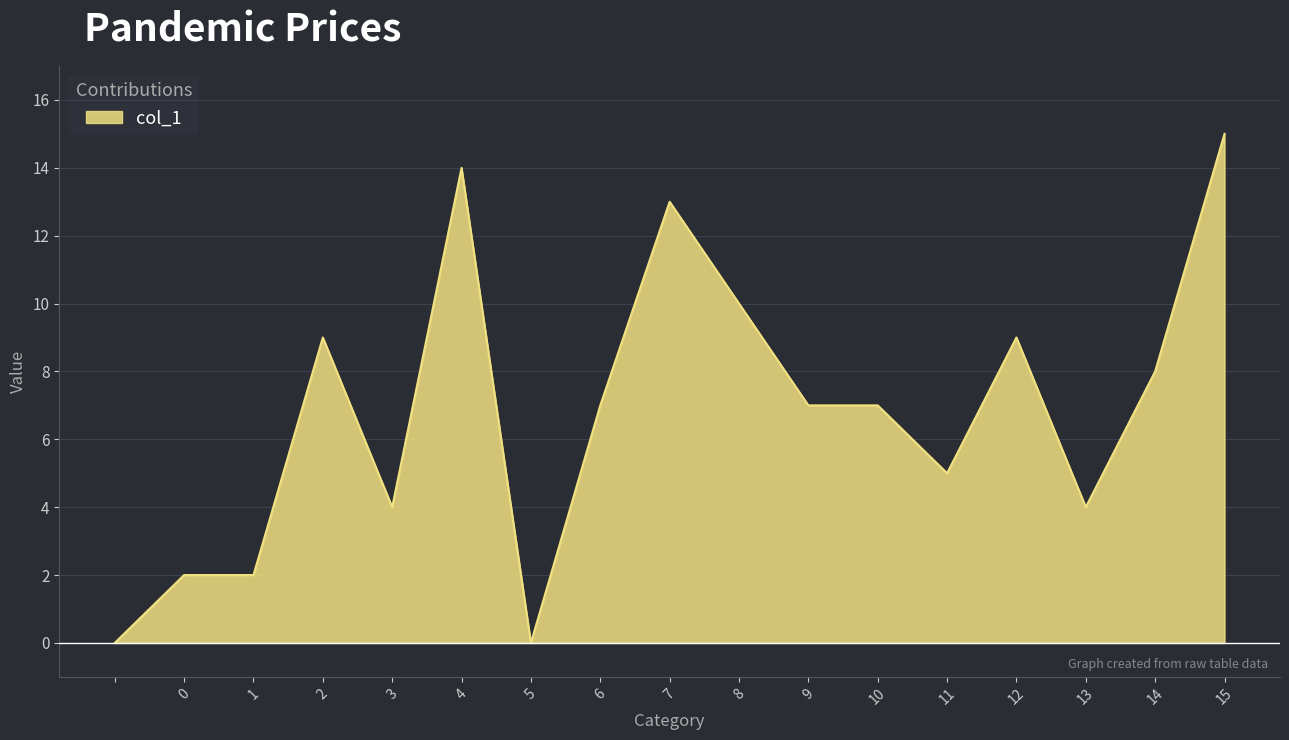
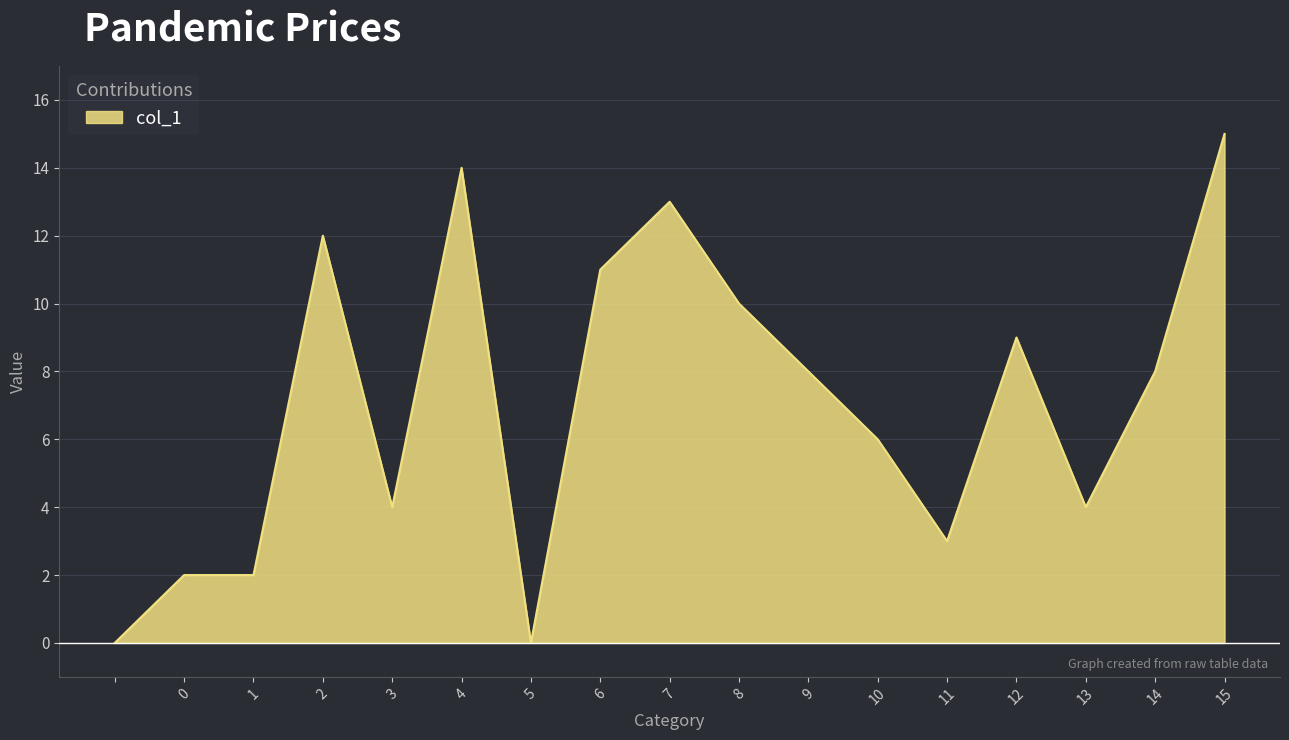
  {
    "0": 2,
    "1": 2,
-   "2": 9,
+   "2": 12,
    "3": 4,
    "4": 14,
    "5": 0,
-   "6": 7,
+   "6": 11,
    "7": 13,
    "8": 10,
-   "9": 7,
-   "10": 7,
-   "11": 5,
+   "9": 8,
+   "10": 6,
+   "11": 3,
    "12": 9,
    "13": 4,
    "14": 8,
    "15": 15
  }
